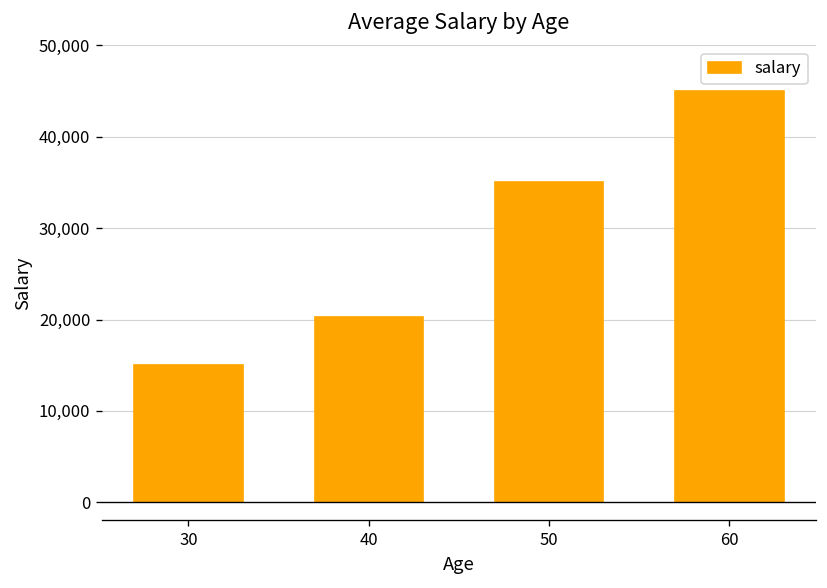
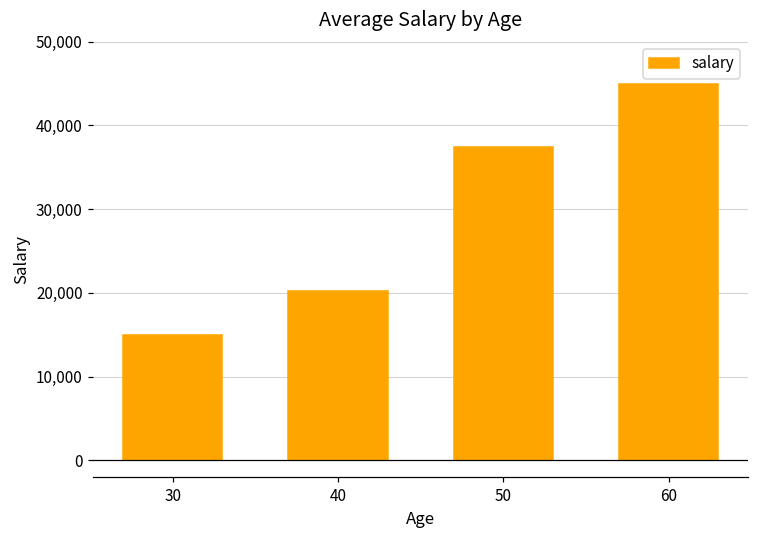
  {
    "30": "15,000",
    "40": "20,000",
-   "50": "35,000",
+   "50": "37,000",
    "60": "45,000"
  }
